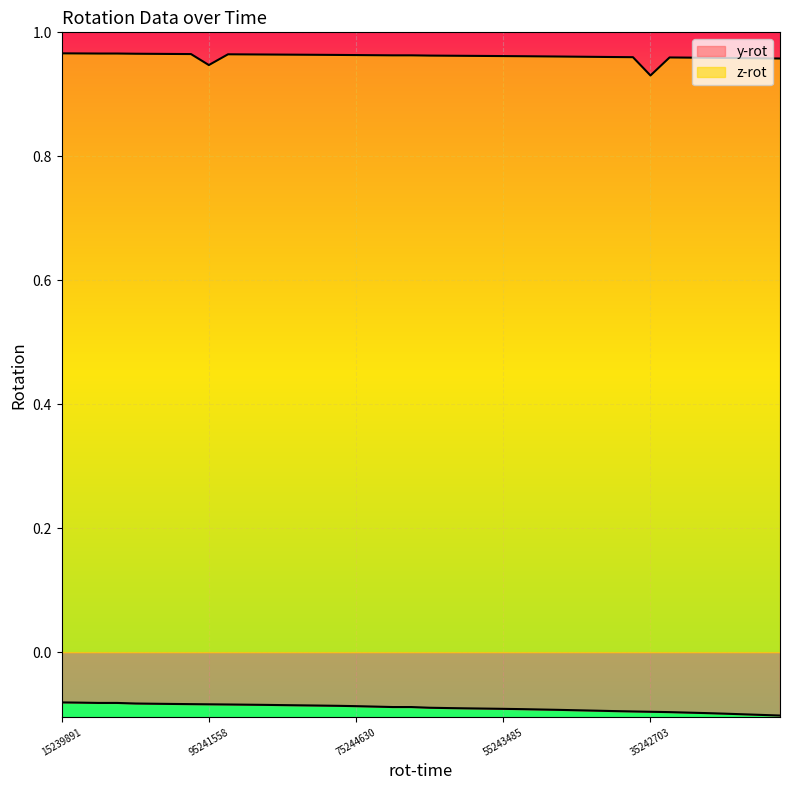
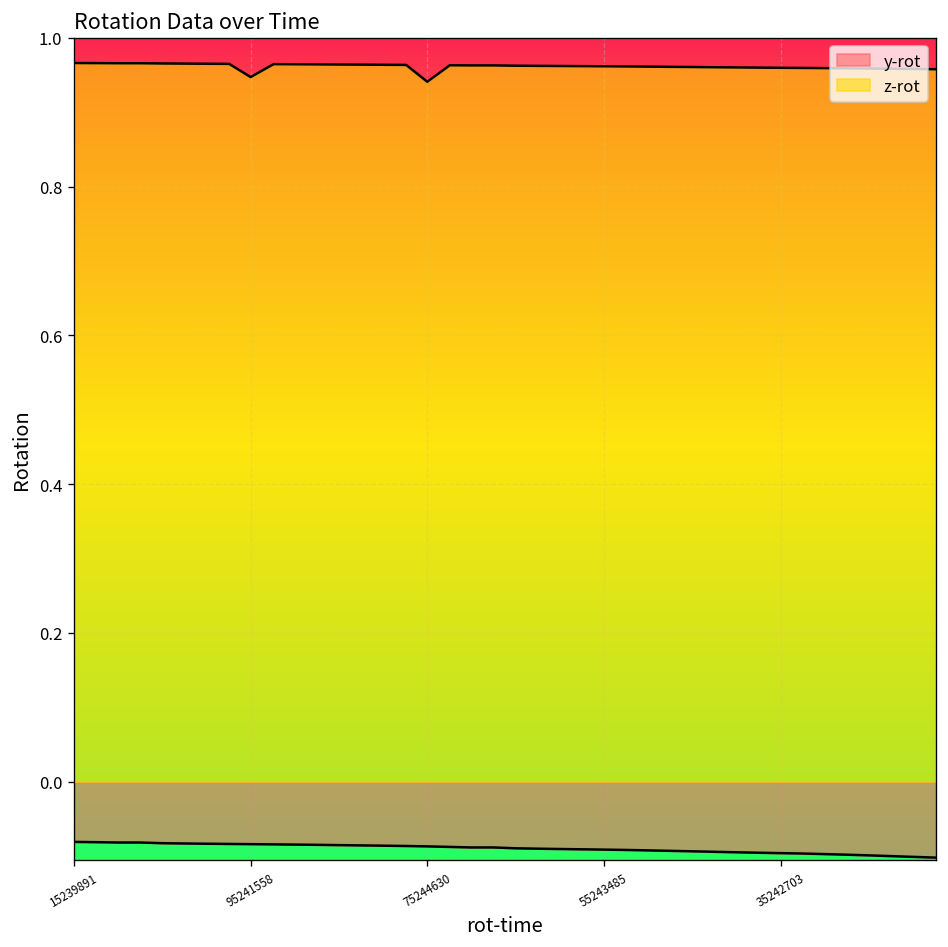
  {
    "z-rot": {
      "15239891": 0.97,
      "95241558": 0.95,
-     "75244630": 0.96,
+     "75244630": 0.94,
      "55243485": 0.96,
-     "35242703": 0.93
+     "35242703": 0.96
    }
  }
